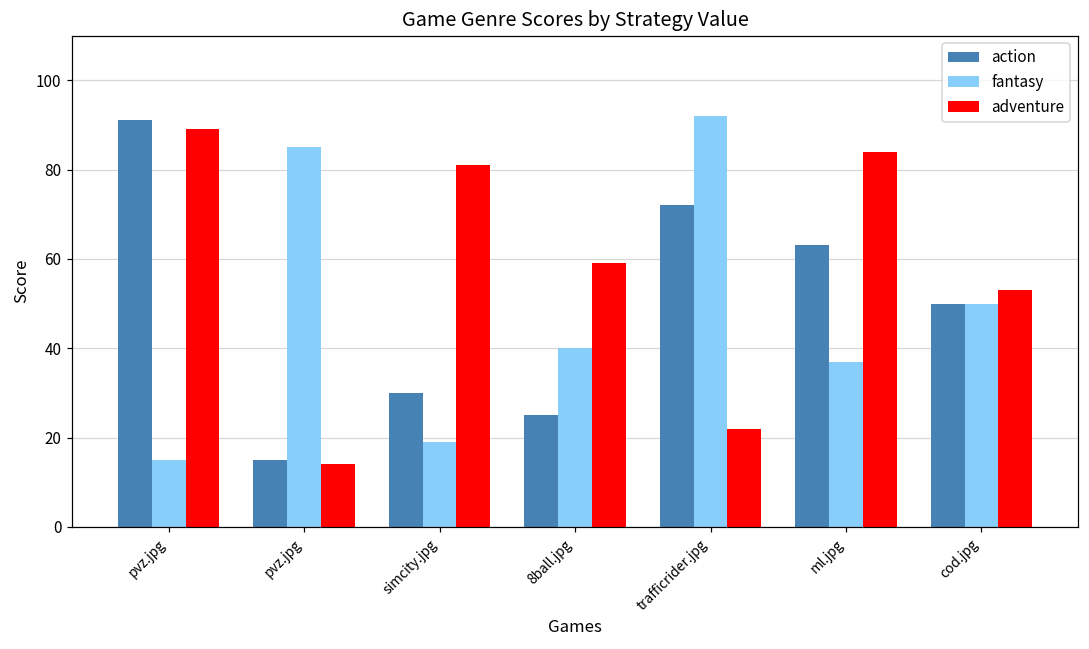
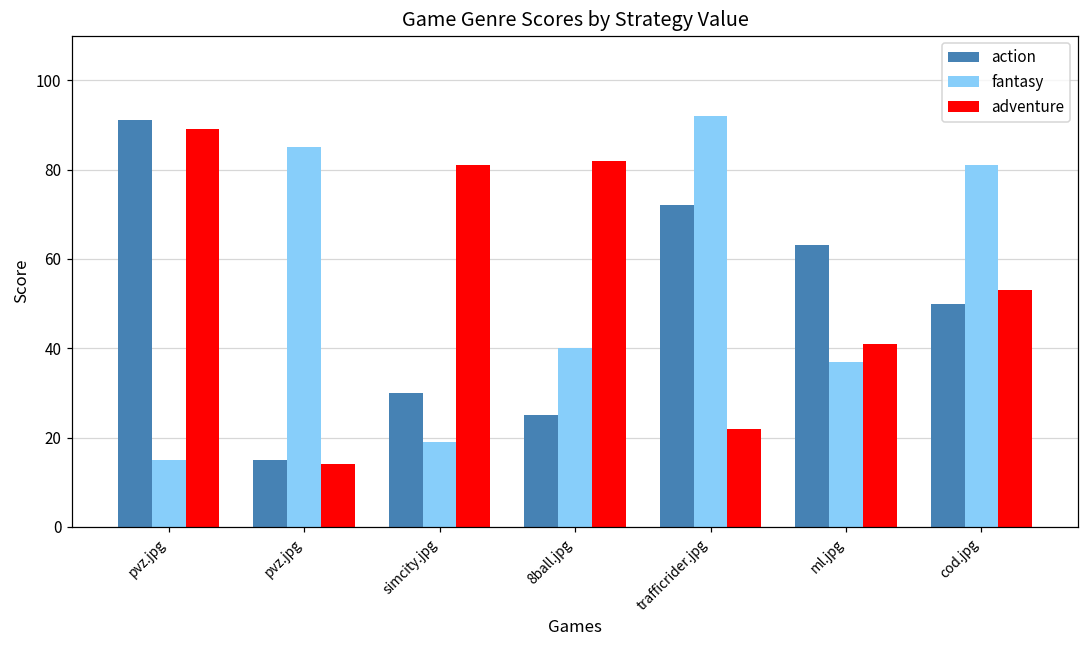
  {
    "action": {
      "simcity.jpg": 30,
      "8ball.jpg": 25,
      "trafficrider.jpg": 72,
      "ml.jpg": 63,
      "cod.jpg": 50
    },
    "fantasy": {
      "simcity.jpg": 19,
      "8ball.jpg": 40,
      "trafficrider.jpg": 92,
      "ml.jpg": 37,
-     "cod.jpg": 50
+     "cod.jpg": 81
    },
    "adventure": {
      "simcity.jpg": 81,
-     "8ball.jpg": 59,
+     "8ball.jpg": 82,
      "trafficrider.jpg": 22,
-     "ml.jpg": 84,
+     "ml.jpg": 41,
      "cod.jpg": 53
    }
  }
